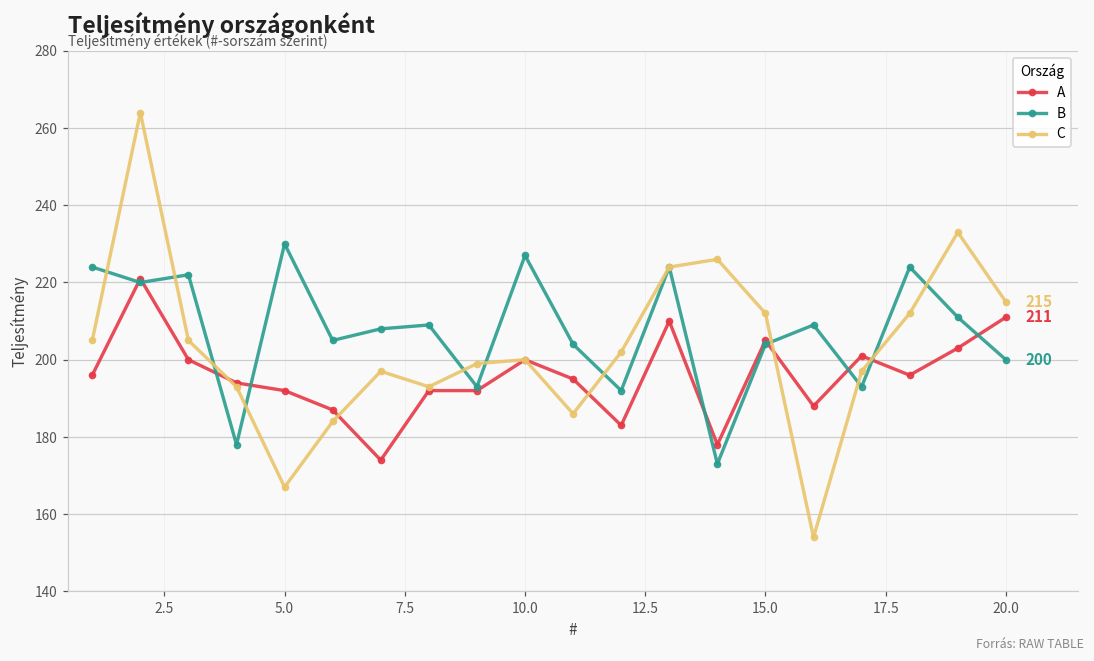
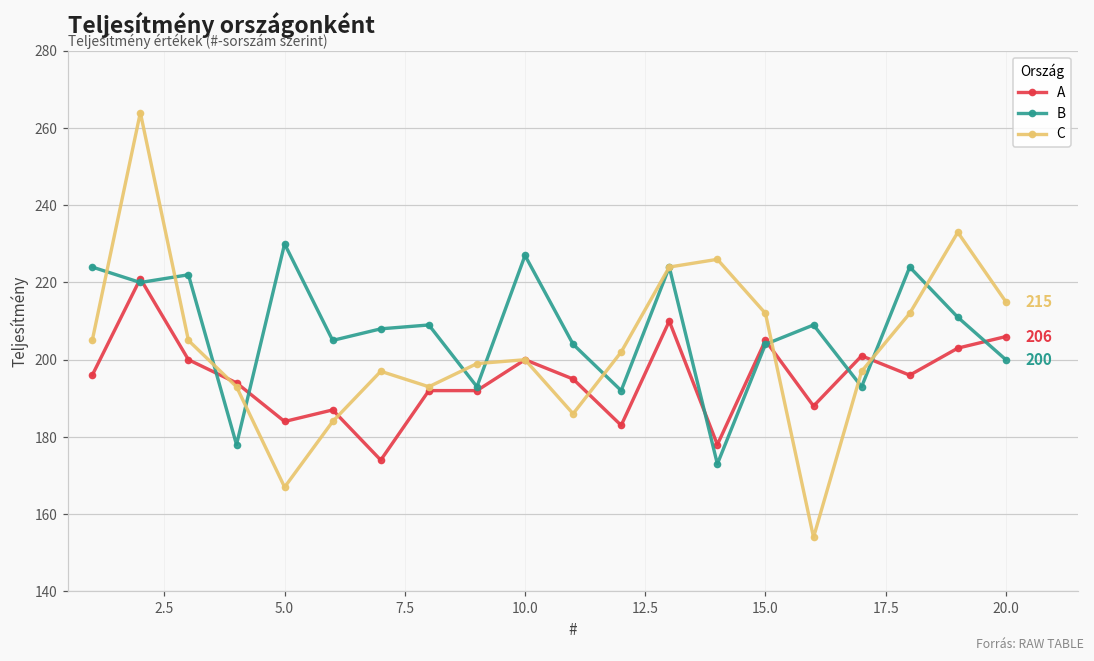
  {
    "A": {
-     "5.0": 192,
-     "20.0": 211
+     "5.0": 184,
+     "20.0": 206
    },
    "B": {
      "20.0": 200
    },
    "C": {
      "20.0": 215
    }
  }
